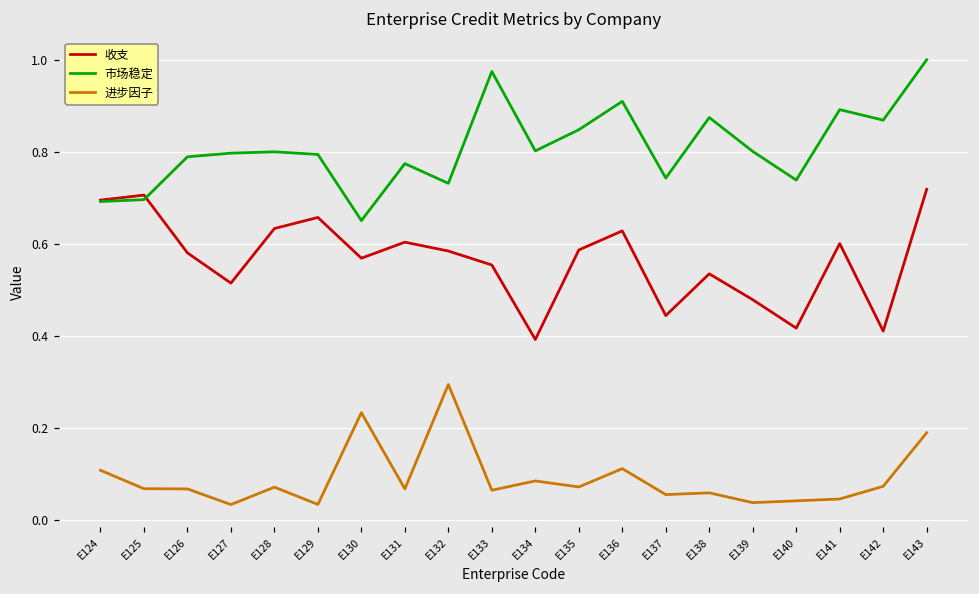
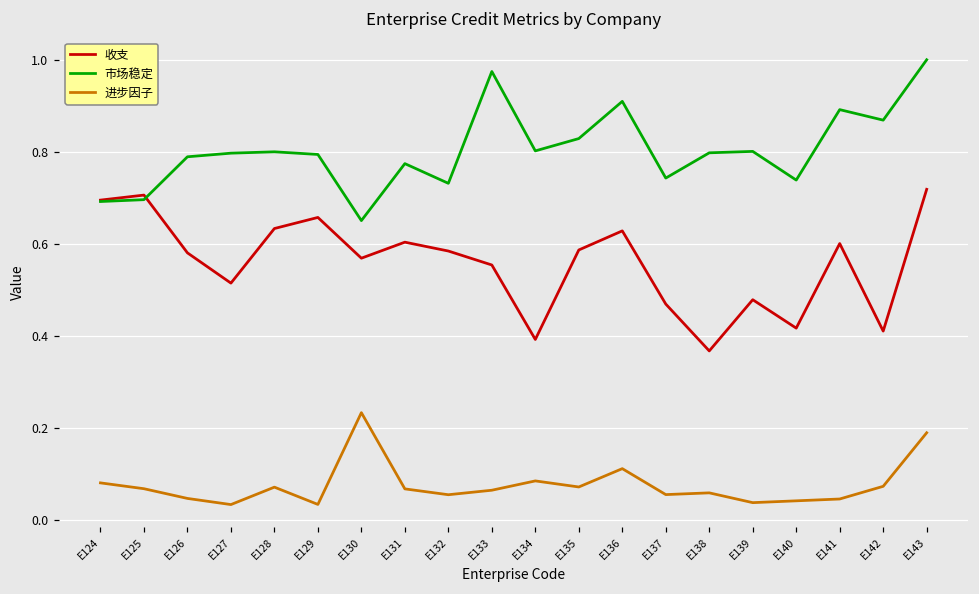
  {
    "收支": {
      "E125": 0.71,
      "E126": 0.58,
      "E127": 0.51,
      "E128": 0.63,
      "E129": 0.66,
      "E130": 0.57,
      "E131": 0.60,
      "E132": 0.58,
      "E133": 0.55,
      "E134": 0.39,
      "E135": 0.59,
      "E136": 0.63,
-     "E137": 0.44,
-     "E138": 0.54,
+     "E137": 0.47,
+     "E138": 0.37,
      "E139": 0.48,
      "E140": 0.42,
      "E141": 0.60,
      "E142": 0.41,
      "E143": 0.72
    },
    "市场稳定": {
      "E125": 0.70,
      "E126": 0.79,
      "E127": 0.80,
      "E128": 0.80,
      "E129": 0.79,
      "E130": 0.65,
      "E131": 0.77,
      "E132": 0.73,
      "E133": 0.97,
      "E134": 0.80,
-     "E135": 0.85,
+     "E135": 0.83,
      "E136": 0.91,
      "E137": 0.74,
-     "E138": 0.87,
+     "E138": 0.80,
      "E139": 0.80,
      "E140": 0.74,
      "E141": 0.89,
      "E142": 0.87,
      "E143": 1.00
    },
    "进步因子": {
-     "E124": 0.11,
+     "E124": 0.08,
      "E125": 0.07,
-     "E126": 0.07,
+     "E126": 0.05,
      "E127": 0.03,
      "E128": 0.07,
      "E129": 0.03,
      "E130": 0.23,
      "E131": 0.07,
-     "E132": 0.29,
+     "E132": 0.06,
      "E133": 0.07,
      "E134": 0.09,
      "E135": 0.07,
      "E136": 0.11,
      "E137": 0.06,
      "E138": 0.06,
      "E139": 0.04,
      "E140": 0.04,
      "E141": 0.05,
      "E142": 0.07,
      "E143": 0.19
    }
  }
